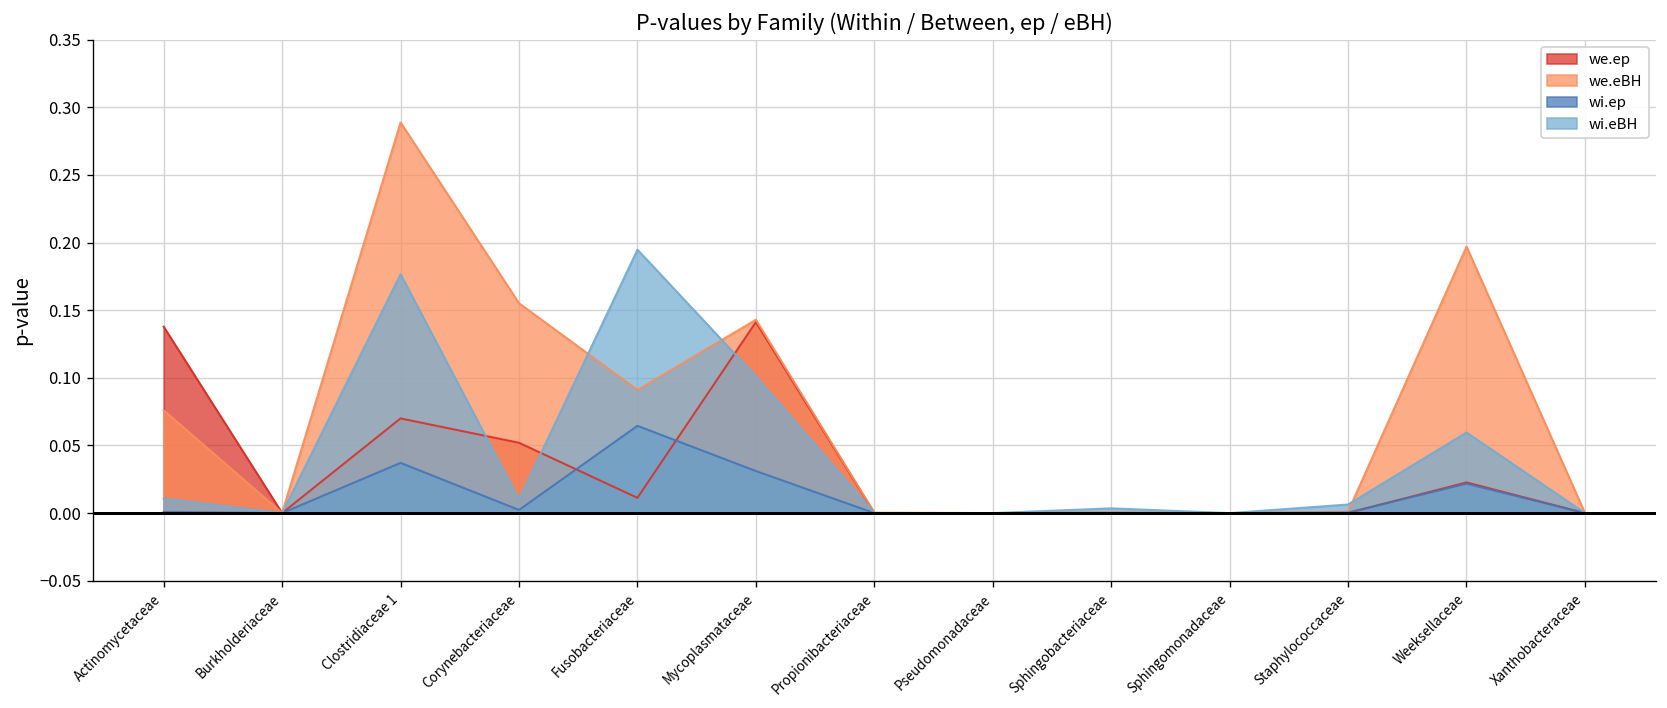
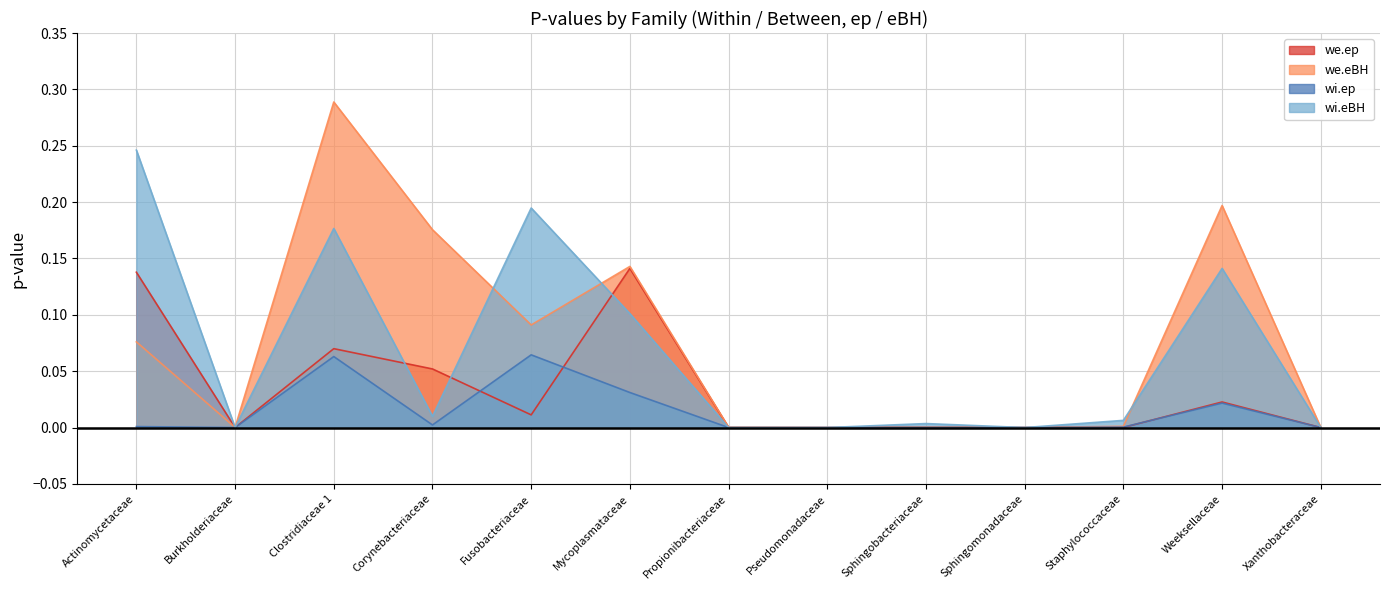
  {
    "we.ep": {
      "Actinomycetaceae": 0.138,
      "Clostridiaceae 1": 0.070,
      "Corynebacteriaceae": 0.052,
      "Fusobacteriaceae": 0.011
    },
    "we.eBH": {
      "Actinomycetaceae": 0.076,
      "Clostridiaceae 1": 0.289,
-     "Corynebacteriaceae": 0.155,
+     "Corynebacteriaceae": 0.176,
      "Fusobacteriaceae": 0.091,
      "Weeksellaceae": 0.197
    },
    "wi.ep": {
      "Actinomycetaceae": 0.001,
-     "Clostridiaceae 1": 0.037,
+     "Clostridiaceae 1": 0.063,
      "Corynebacteriaceae": 0.002,
      "Fusobacteriaceae": 0.065,
      "Mycoplasmataceae": 0.031
    },
    "wi.eBH": {
-     "Actinomycetaceae": 0.011,
+     "Actinomycetaceae": 0.246,
      "Clostridiaceae 1": 0.177,
      "Corynebacteriaceae": 0.010,
      "Fusobacteriaceae": 0.195,
      "Mycoplasmataceae": 0.101,
      "Sphingobacteriaceae": 0.004,
      "Staphylococcaceae": 0.006,
-     "Weeksellaceae": 0.060
+     "Weeksellaceae": 0.141
    }
  }
